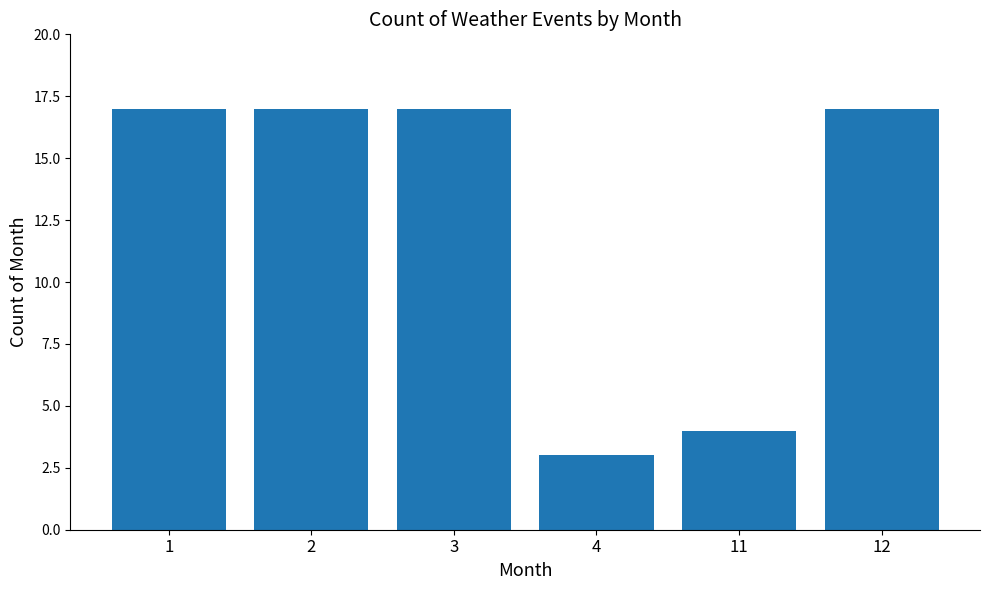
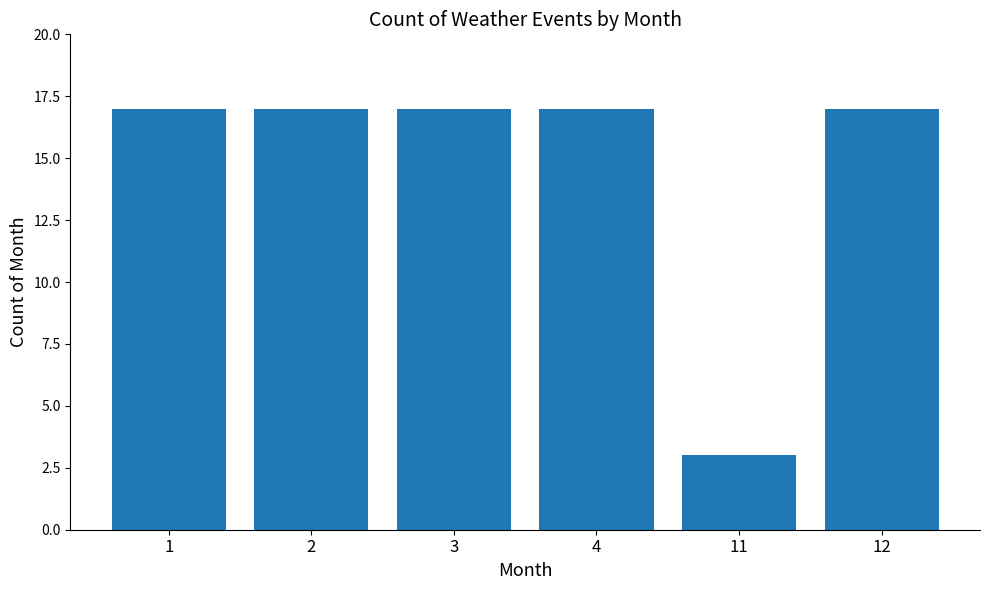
  {
    "1": 17,
    "2": 17,
    "3": 17,
-   "4": 3,
-   "11": 4,
+   "4": 17,
+   "11": 3,
    "12": 17
  }
